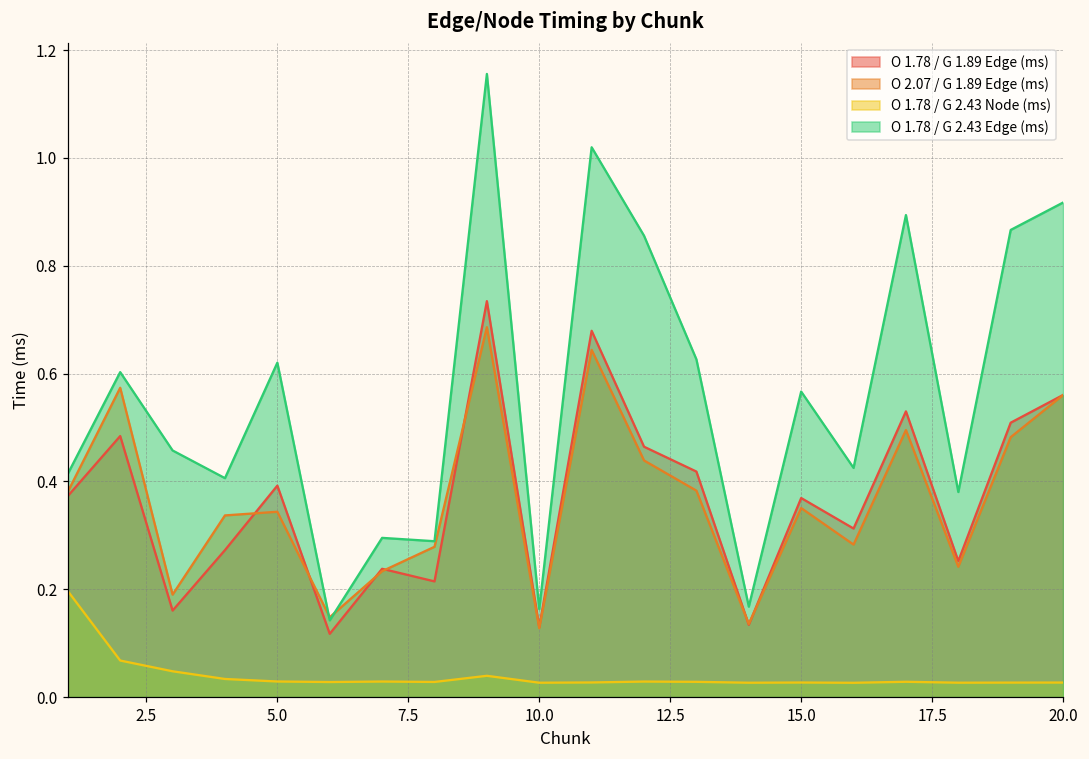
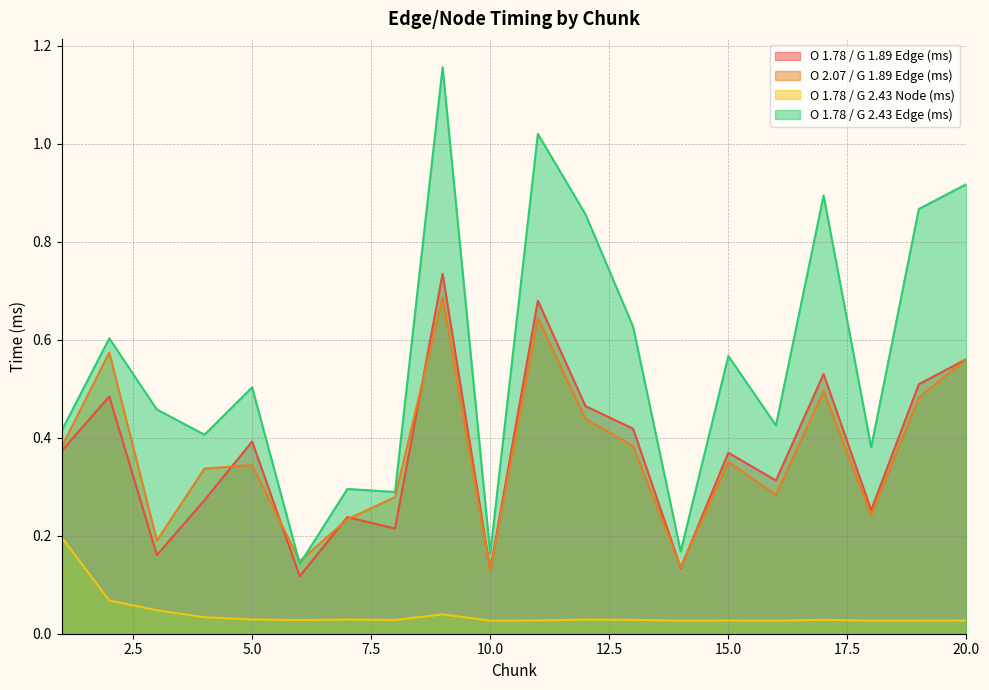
  {
    "O 1.78 / G 2.43 Edge (ms)": {
-     "5.0": 0.62,
+     "5.0": 0.50,
      "10.0": 0.16,
      "15.0": 0.57,
      "20.0": 0.92
    }
  }
